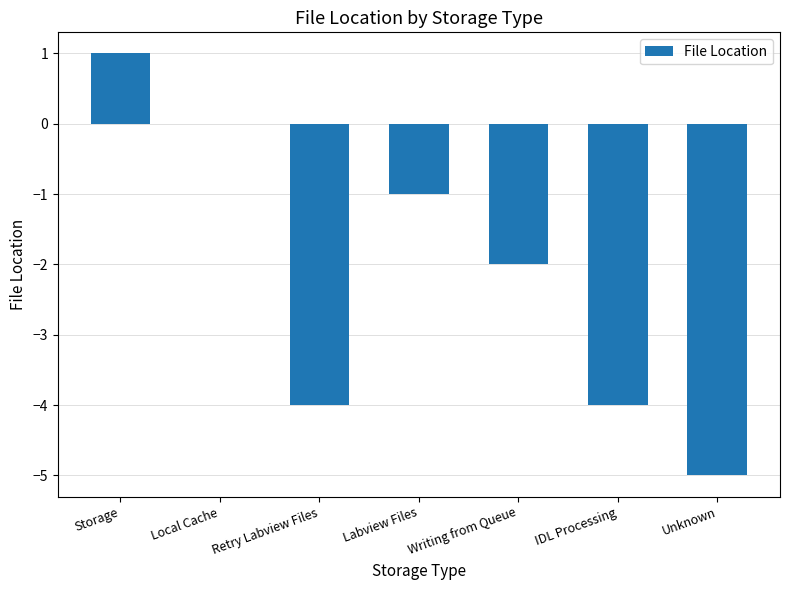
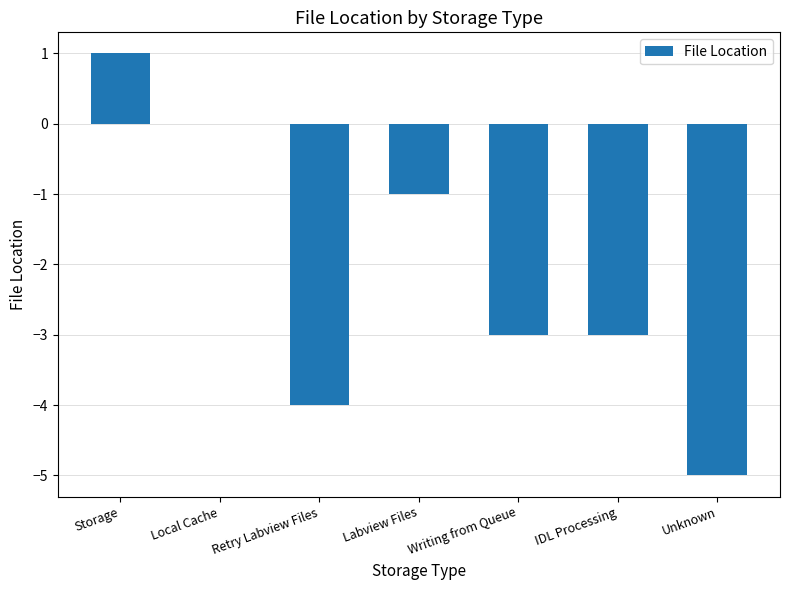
  {
    "Storage": 1,
    "Local Cache": 0,
    "Retry Labview Files": -4,
    "Labview Files": -1,
-   "Writing from Queue": -2,
-   "IDL Processing": -4,
+   "Writing from Queue": -3,
+   "IDL Processing": -3,
    "Unknown": -5
  }
